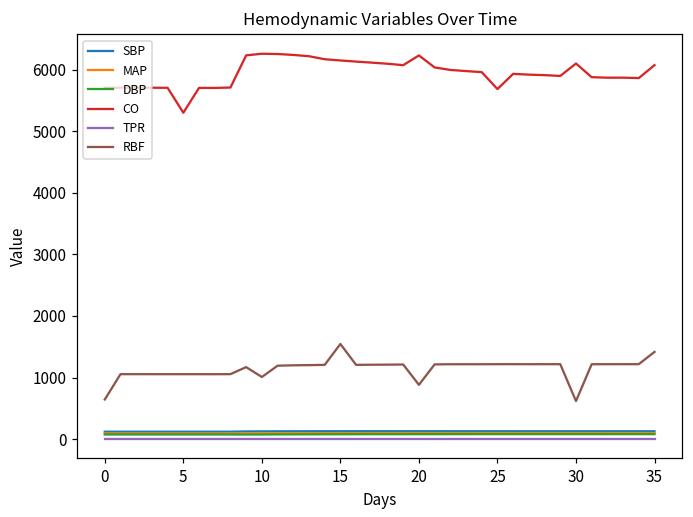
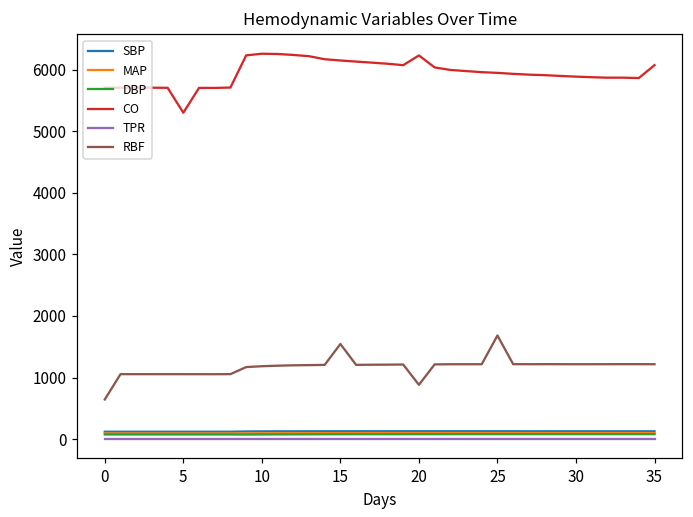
  {
    "CO": {
      "5": 5300,
      "10": 6300,
      "15": 6100,
      "20": 6200,
-     "25": 5700,
-     "30": 6100,
+     "25": 5900,
+     "30": 5900,
      "35": 6100
    },
    "TPR": {
      "0": 0,
      "5": 0,
      "10": 0,
      "15": 0,
      "20": 0,
      "25": 0,
      "30": 0,
      "35": 0
    },
    "RBF": {
      "0": 600,
      "5": 1100,
-     "10": 1000,
+     "10": 1200,
      "15": 1500,
      "20": 900,
-     "25": 1200,
-     "30": 600,
-     "35": 1400
+     "25": 1700,
+     "30": 1200,
+     "35": 1200
    }
  }
